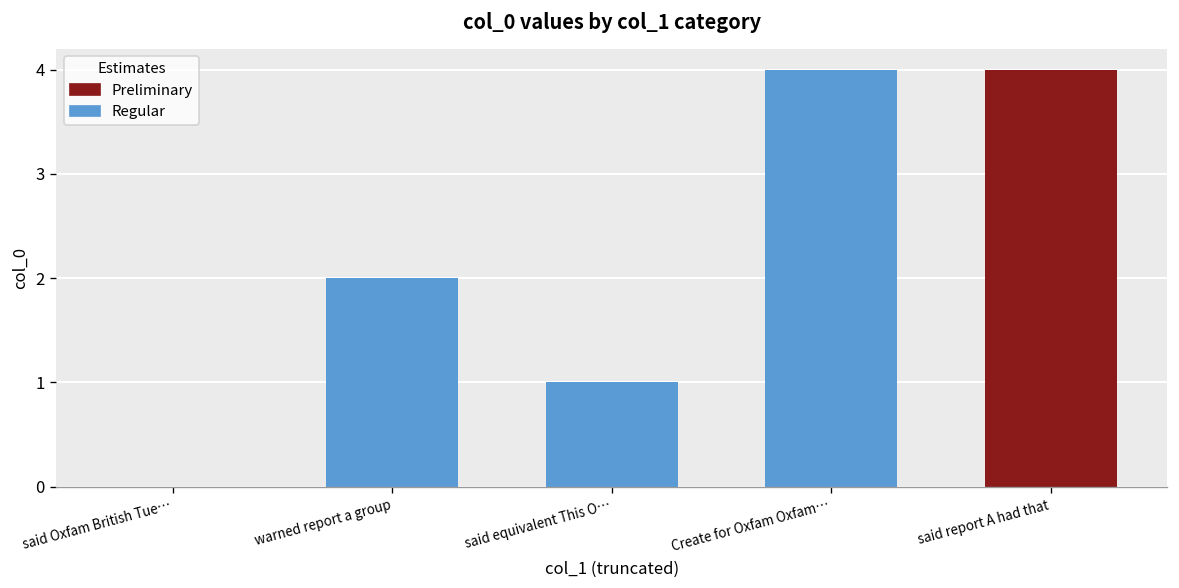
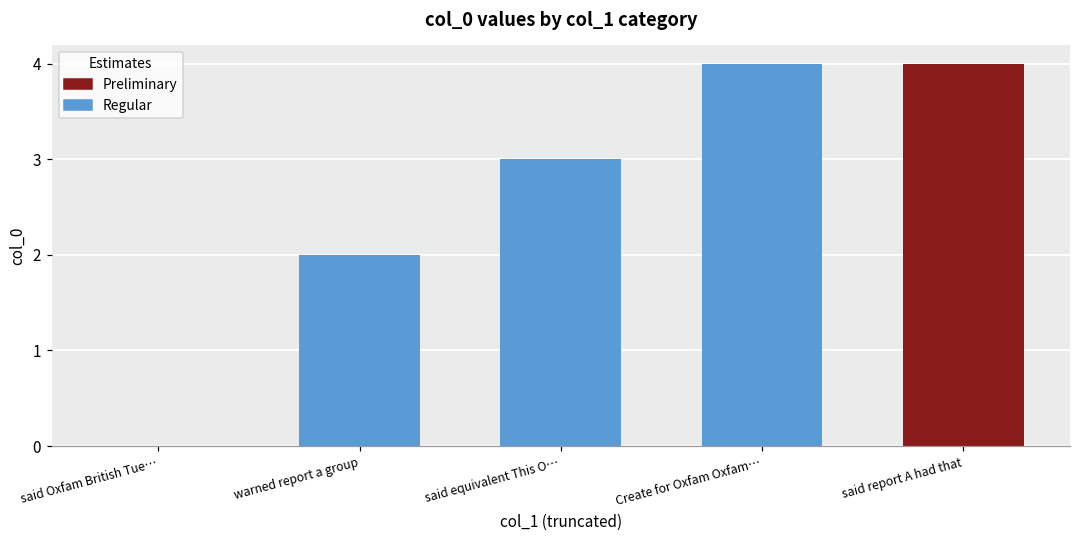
  {
    "said Oxfam British Tue…": 0,
    "warned report a group": 2,
-   "said equivalent This O…": 1,
+   "said equivalent This O…": 3,
    "Create for Oxfam Oxfam…": 4,
    "said report A had that": 4
  }
